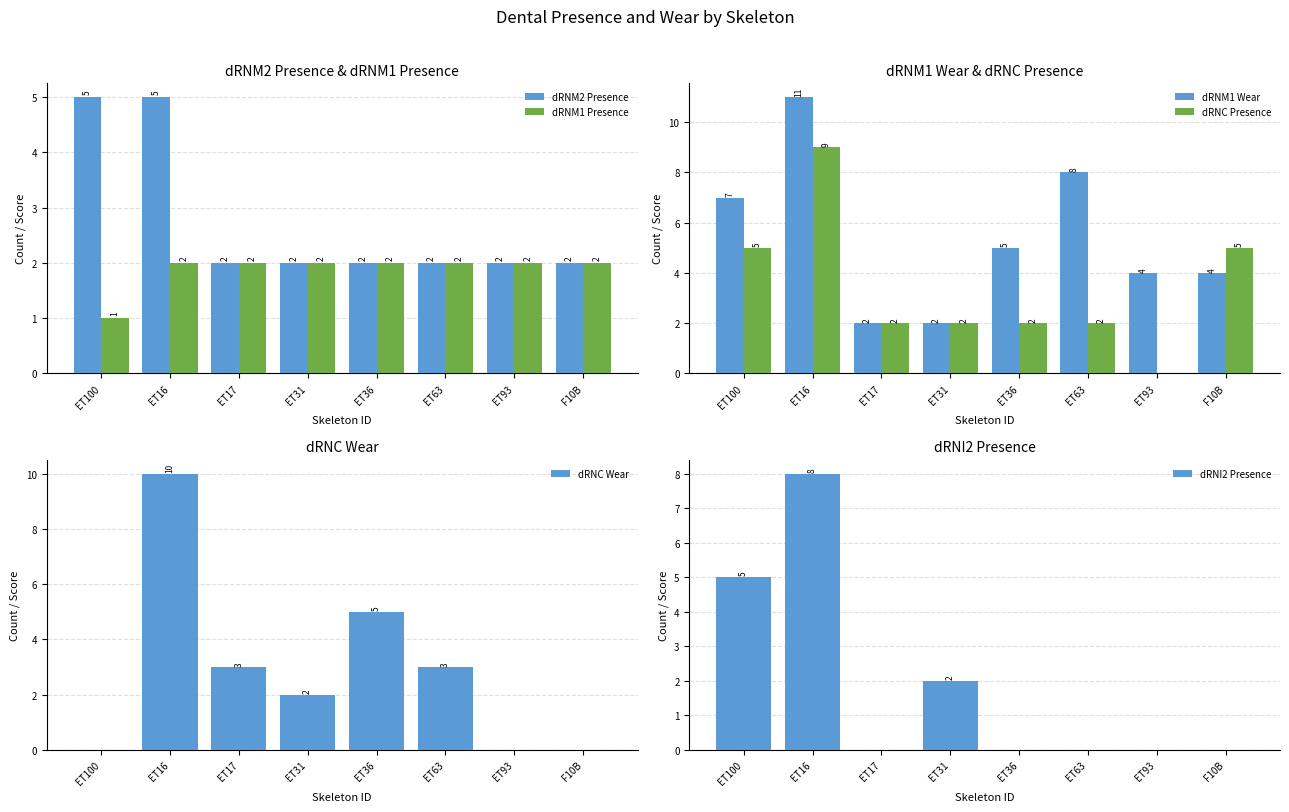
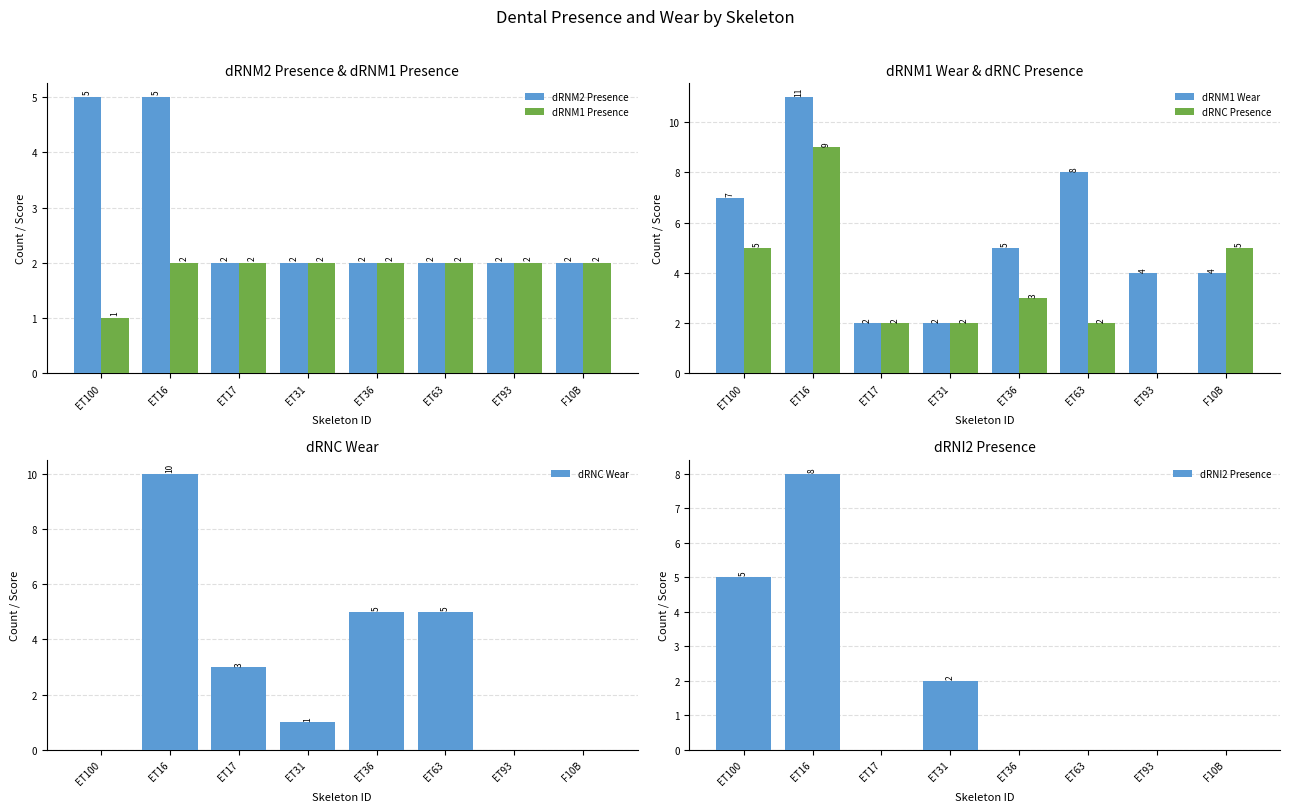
  {
    "dRNM2 Presence & dRNM1 Presence": {
      "dRNM2 Presence": {
        "ET100": 5,
        "ET16": 5,
        "ET17": 2,
        "ET31": 2,
        "ET36": 2,
        "ET63": 2,
        "ET93": 2,
        "F10B": 2
      },
      "dRNM1 Presence": {
        "ET100": 1,
        "ET16": 2,
        "ET17": 2,
        "ET31": 2,
        "ET36": 2,
        "ET63": 2,
        "ET93": 2,
        "F10B": 2
      }
    },
    "dRNM1 Wear & dRNC Presence": {
      "dRNM1 Wear": {
        "ET100": 7,
        "ET16": 11,
        "ET17": 2,
        "ET31": 2,
        "ET36": 5,
        "ET63": 8,
        "ET93": 4,
        "F10B": 4
      },
      "dRNC Presence": {
        "ET100": 5,
        "ET16": 9,
        "ET17": 2,
        "ET31": 2,
-       "ET36": 2,
+       "ET36": 3,
        "ET63": 2,
        "F10B": 5
      }
    },
    "dRNC Wear": {
      "ET16": 10,
      "ET17": 3,
-     "ET31": 2,
+     "ET31": 1,
      "ET36": 5,
-     "ET63": 3
+     "ET63": 5
    },
    "dRNI2 Presence": {
      "ET100": 5,
      "ET16": 8,
      "ET31": 2
    }
  }
